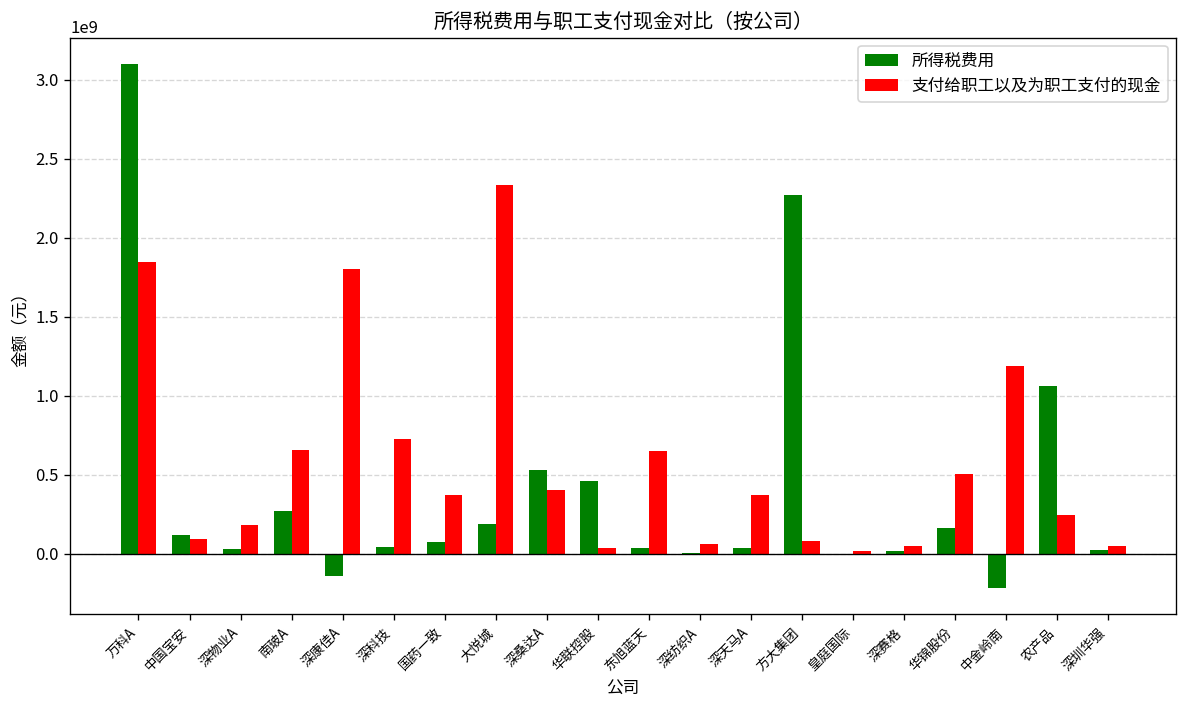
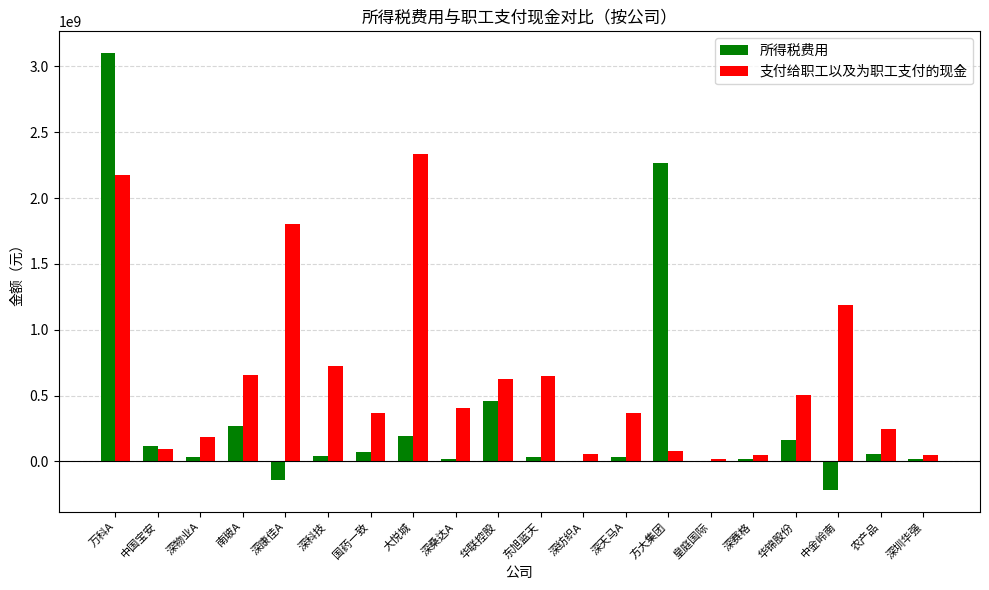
  {
    "所得税费用": {
      "万科A": 3100000000,
      "中国宝安": 120000000,
      "深物业A": 30000000,
      "南玻A": 270000000,
      "深康佳A": -140000000,
      "深科技": 40000000,
      "国药一致": 80000000,
      "大悦城": 190000000,
-     "深桑达A": 530000000,
+     "深桑达A": 20000000,
      "华联控股": 460000000,
      "东旭蓝天": 40000000,
      "深天马A": 40000000,
      "方大集团": 2270000000,
      "皇庭国际": 0,
      "华锦股份": 160000000,
      "中金岭南": -220000000,
-     "农产品": 1060000000,
+     "农产品": 60000000,
      "深圳华强": 20000000
    },
    "支付给职工以及为职工支付的现金": {
-     "万科A": 1850000000,
+     "万科A": 2170000000,
      "中国宝安": 100000000,
      "深物业A": 180000000,
      "南玻A": 660000000,
      "深康佳A": 1800000000,
      "深科技": 730000000,
      "国药一致": 370000000,
      "大悦城": 2330000000,
      "深桑达A": 400000000,
-     "华联控股": 30000000,
+     "华联控股": 620000000,
      "东旭蓝天": 650000000,
      "深纺织A": 60000000,
      "深天马A": 370000000,
      "方大集团": 80000000,
      "深赛格": 50000000,
      "华锦股份": 510000000,
      "中金岭南": 1190000000,
      "农产品": 250000000,
      "深圳华强": 50000000
    }
  }
